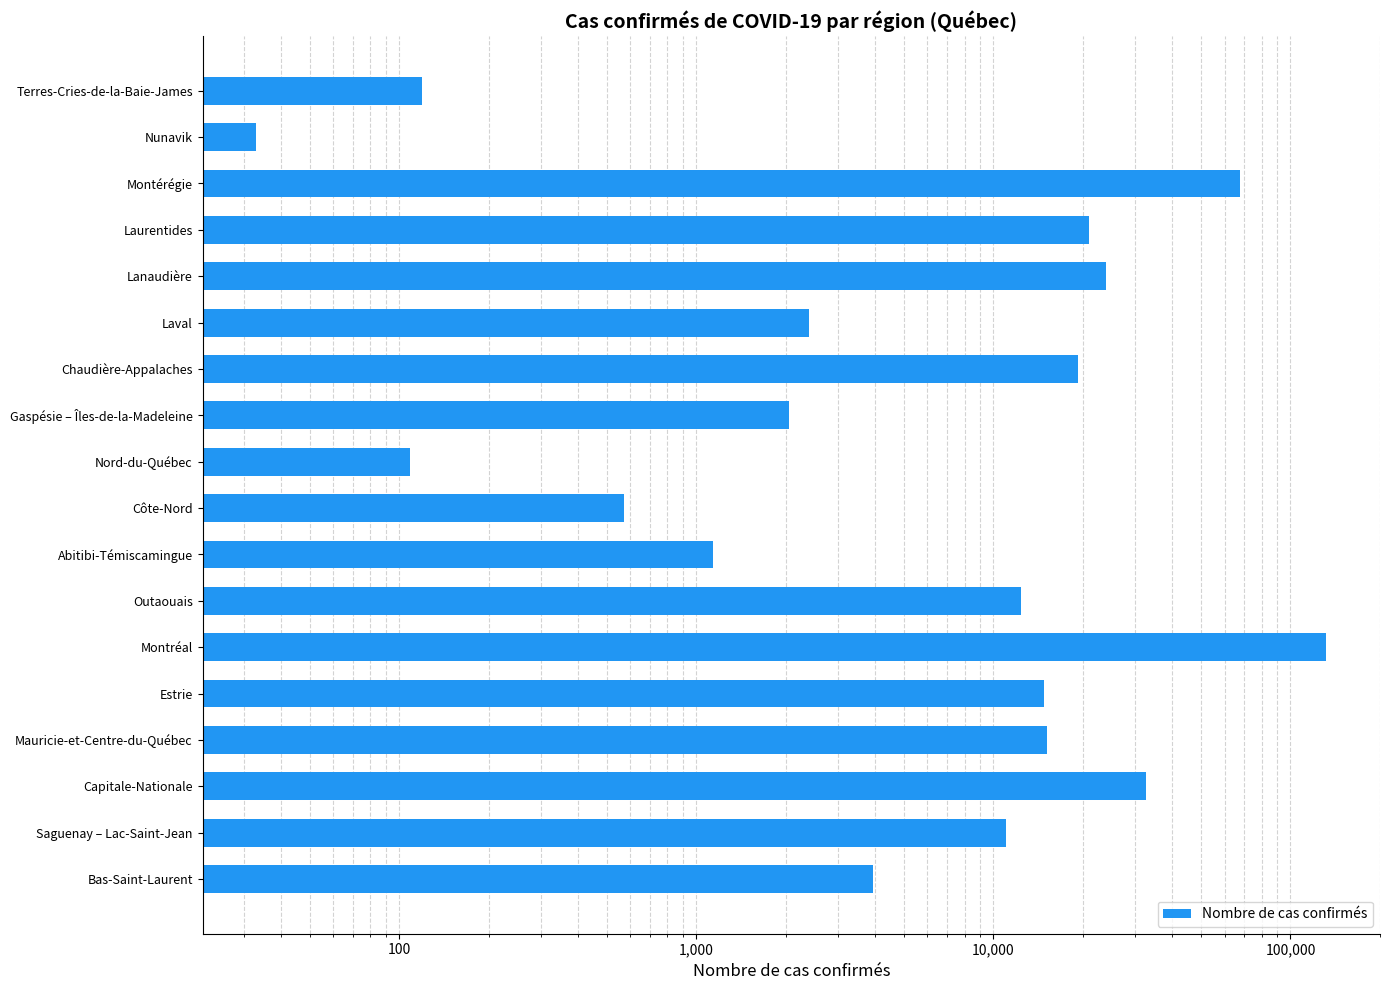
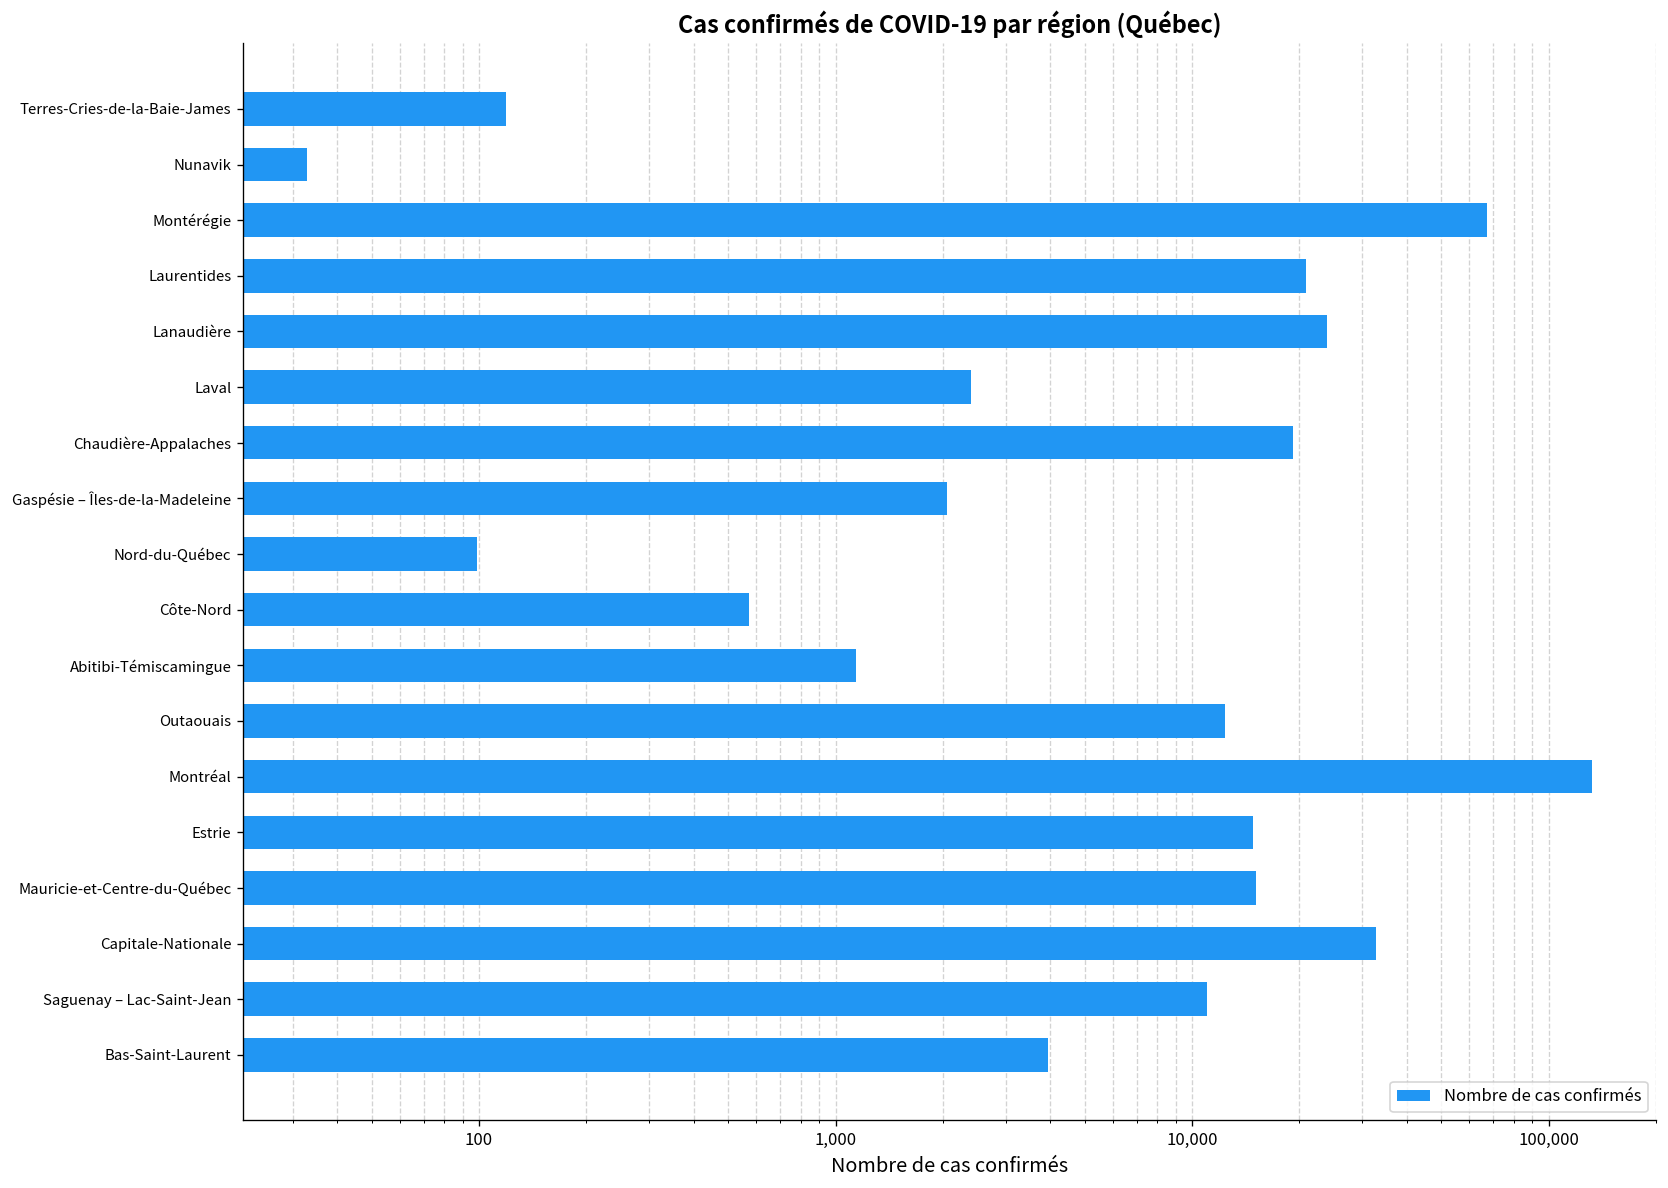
  {
    "Terres-Cries-de-la-Baie-James": "119",
    "Nunavik": "33",
    "Montérégie": "67,000",
    "Laurentides": "21,000",
    "Lanaudière": "24,000",
    "Laval": "2,400",
    "Chaudière-Appalaches": "19,000",
    "Gaspésie – Îles-de-la-Madeleine": "2,100",
-   "Nord-du-Québec": "109",
+   "Nord-du-Québec": "99",
    "Côte-Nord": "570",
    "Abitibi-Témiscamingue": "1,140",
    "Outaouais": "12,400",
    "Montréal": "130,000",
    "Estrie": "15,000",
    "Mauricie-et-Centre-du-Québec": "15,000",
    "Capitale-Nationale": "33,000",
    "Saguenay – Lac-Saint-Jean": "11,000",
    "Bas-Saint-Laurent": "3,900"
  }
